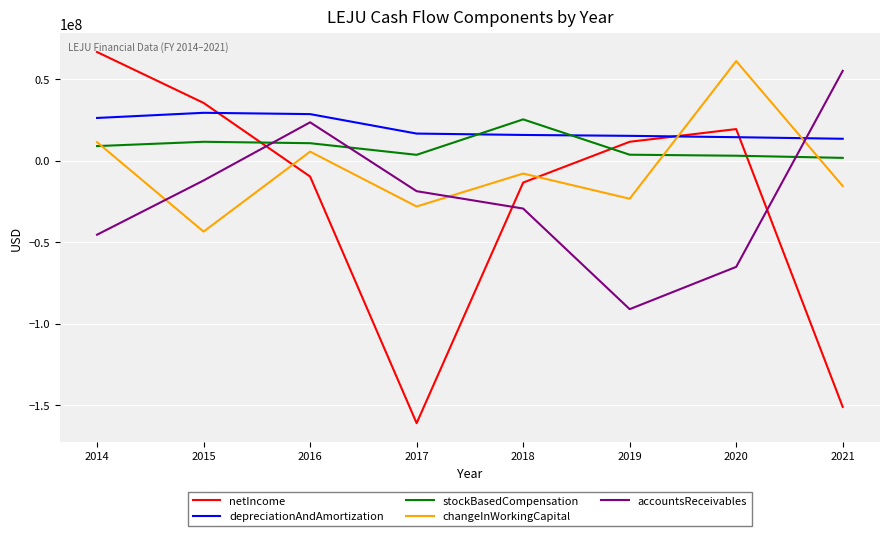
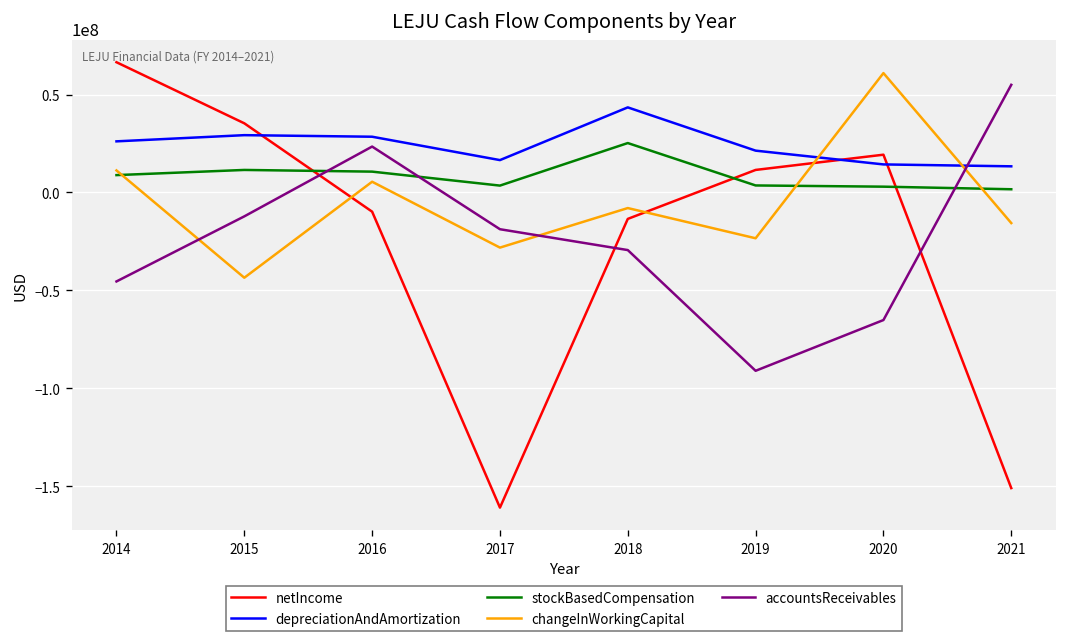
  {
    "netIncome": {
      "2015": 35000000,
      "2016": -10000000,
      "2017": -161000000,
      "2018": -13000000,
      "2019": 12000000,
      "2020": 19000000,
      "2021": -151000000
    },
    "depreciationAndAmortization": {
      "2014": 26000000,
      "2015": 29000000,
      "2016": 28000000,
      "2017": 17000000,
-     "2018": 16000000,
-     "2019": 15000000,
+     "2018": 43000000,
+     "2019": 21000000,
      "2020": 14000000,
      "2021": 13000000
    },
    "stockBasedCompensation": {
      "2014": 9000000,
      "2015": 12000000,
      "2016": 11000000,
      "2017": 4000000,
      "2018": 25000000,
      "2019": 4000000,
      "2020": 3000000,
      "2021": 2000000
    },
    "changeInWorkingCapital": {
      "2014": 11000000,
      "2015": -44000000,
      "2016": 5000000,
      "2017": -28000000,
      "2018": -8000000,
      "2019": -23000000,
      "2020": 61000000,
      "2021": -16000000
    },
    "accountsReceivables": {
      "2014": -45000000,
      "2015": -12000000,
      "2016": 23000000,
      "2017": -19000000,
      "2018": -29000000,
      "2019": -91000000,
      "2020": -65000000,
      "2021": 55000000
    }
  }
